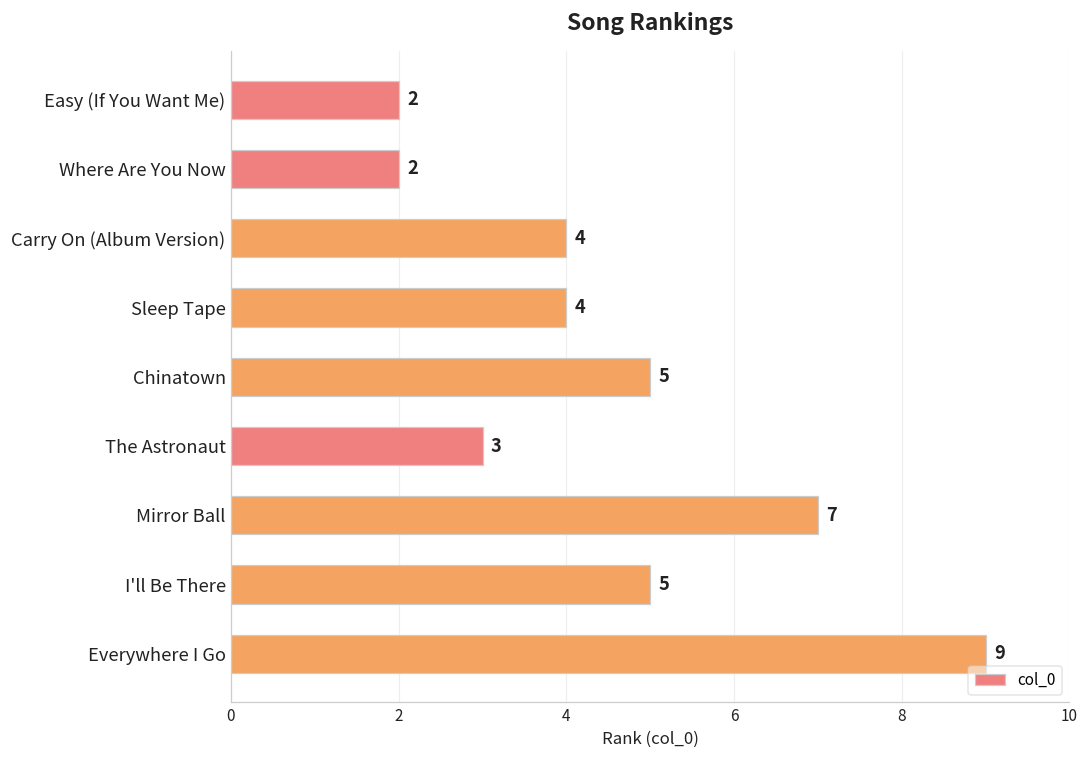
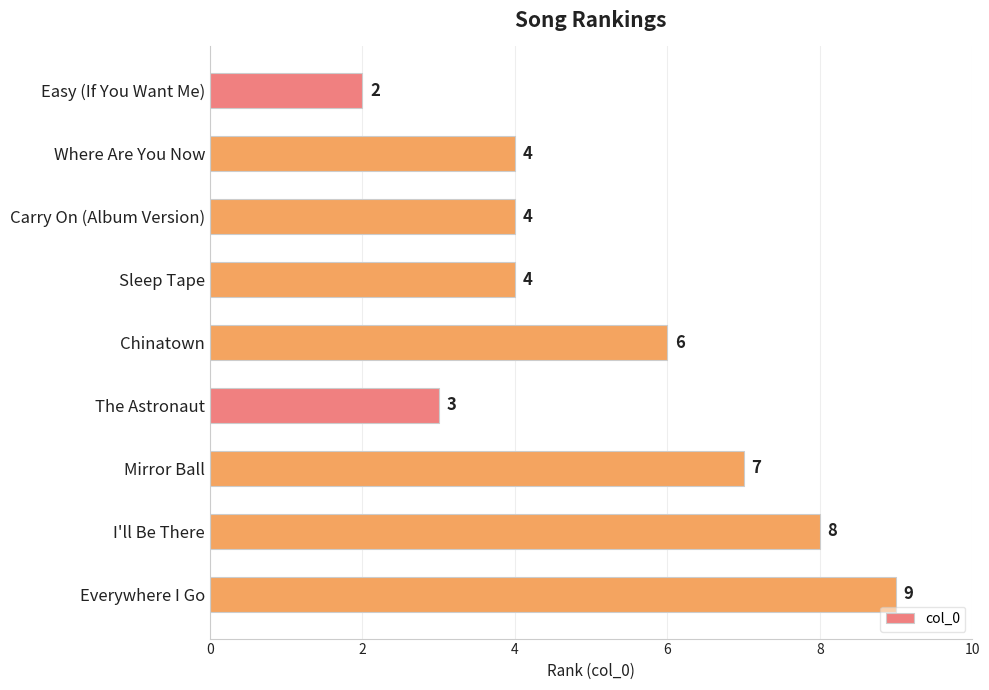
  {
    "Easy (If You Want Me)": 2,
-   "Where Are You Now": 2,
+   "Where Are You Now": 4,
    "Carry On (Album Version)": 4,
    "Sleep Tape": 4,
-   "Chinatown": 5,
+   "Chinatown": 6,
    "The Astronaut": 3,
    "Mirror Ball": 7,
-   "I'll Be There": 5,
+   "I'll Be There": 8,
    "Everywhere I Go": 9
  }
